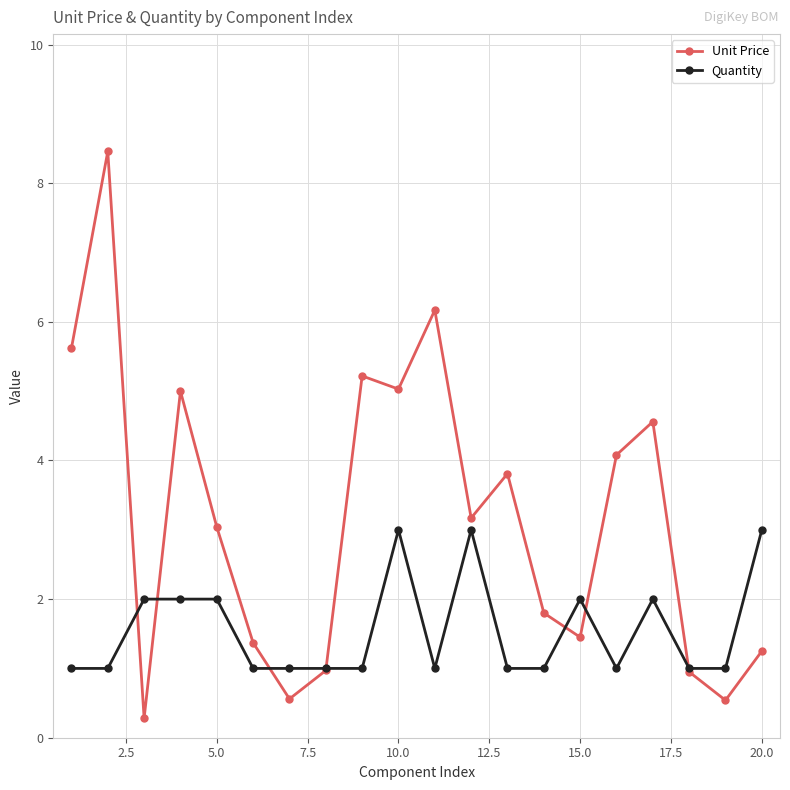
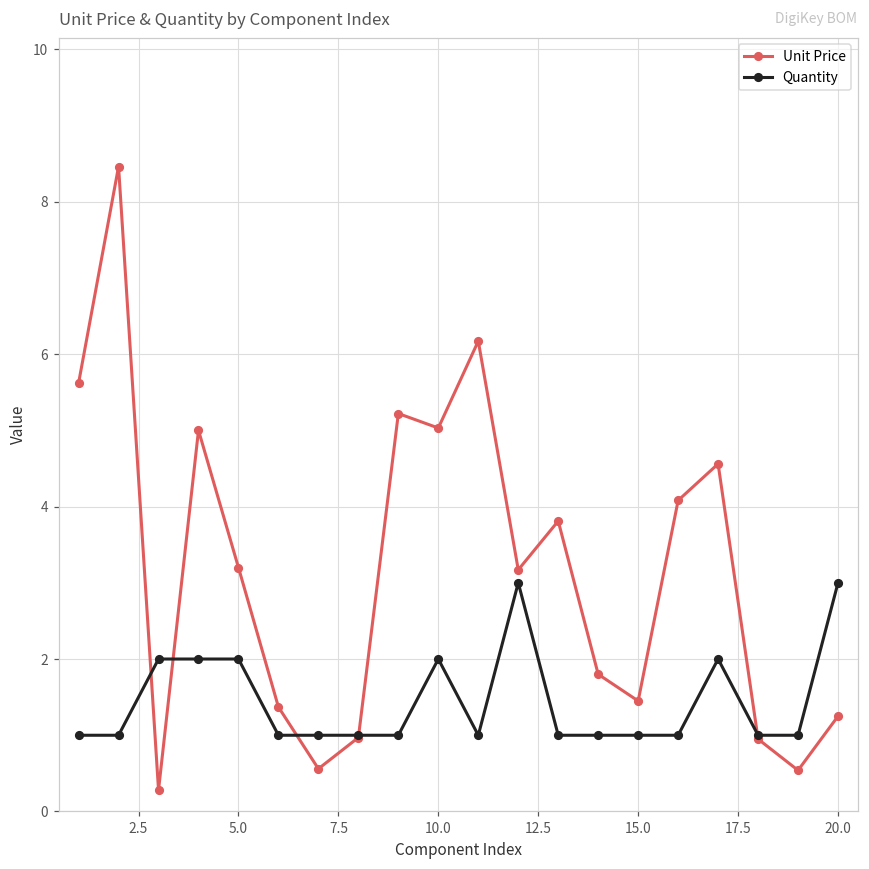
  {
    "Unit Price": {
-     "5.0": 3.0,
+     "5.0": 3.2,
      "10.0": 5.0,
      "15.0": 1.5,
      "20.0": 1.3
    },
    "Quantity": {
      "5.0": 2,
-     "10.0": 3,
-     "15.0": 2,
+     "10.0": 2,
+     "15.0": 1,
      "20.0": 3
    }
  }
